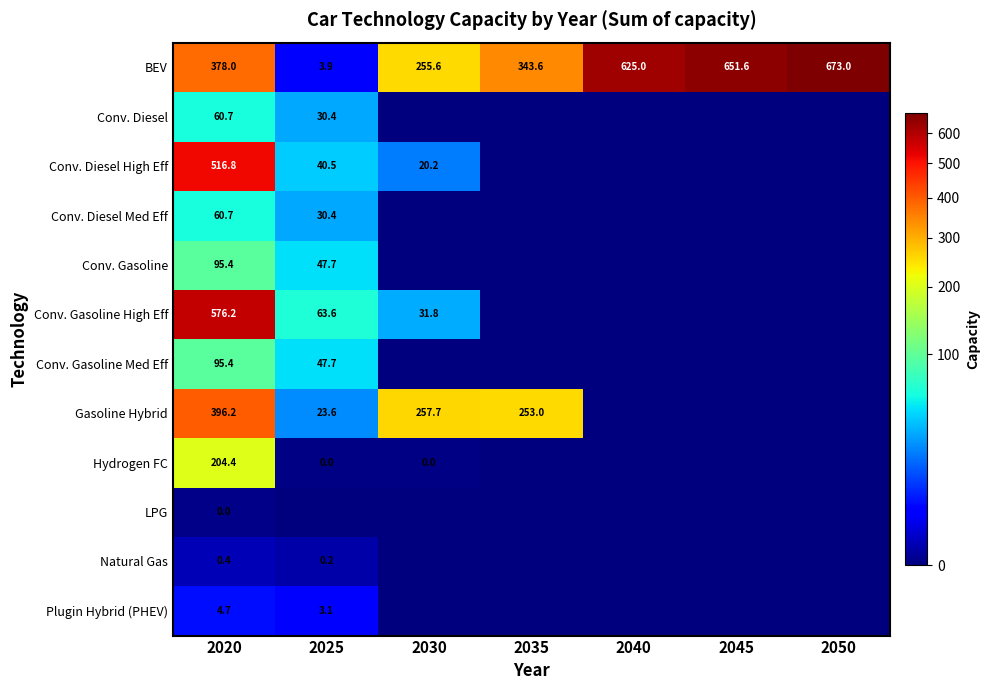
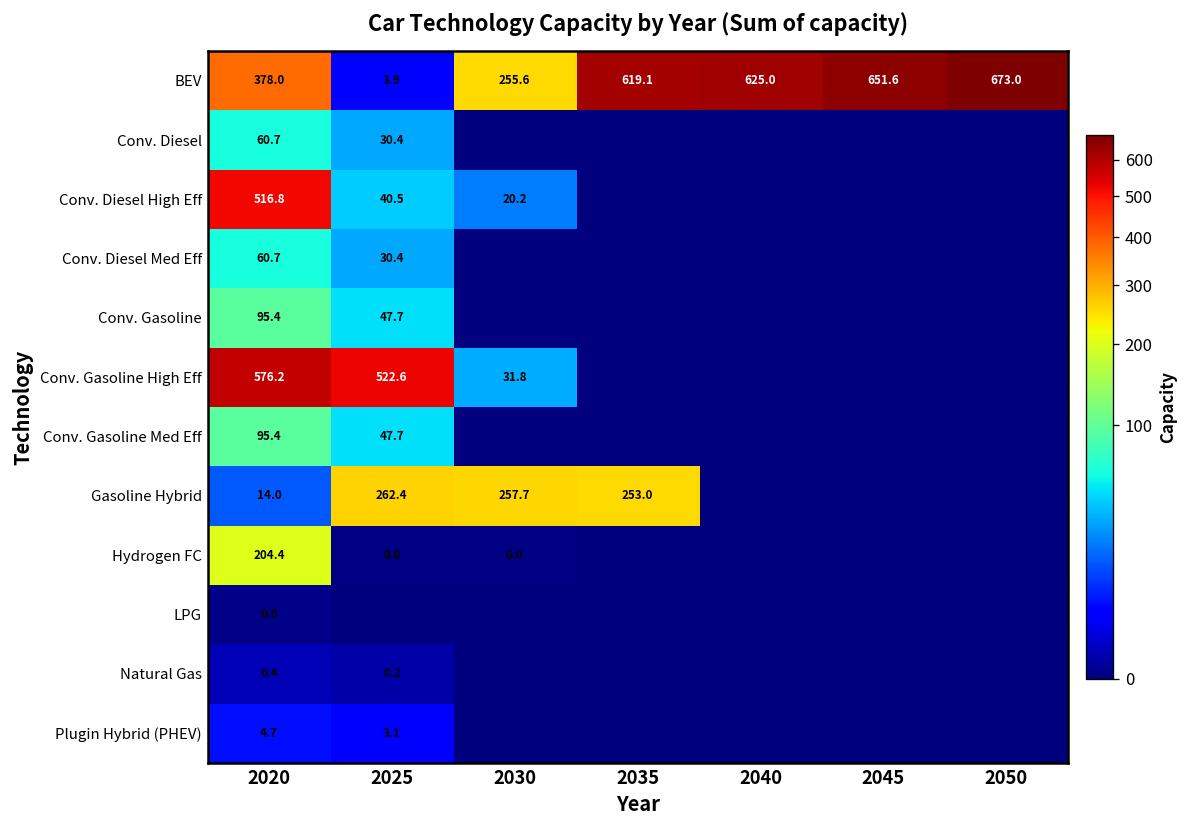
  {
    "BEV": {
      "2020": 378.0,
      "2025": 3.9,
      "2030": 255.6,
-     "2035": 343.6,
+     "2035": 619.1,
      "2040": 625.0,
      "2045": 651.6,
      "2050": 673.0
    },
    "Conv. Diesel": {
      "2020": 60.7,
      "2025": 30.4
    },
    "Conv. Diesel High Eff": {
      "2020": 516.8,
      "2025": 40.5,
      "2030": 20.2
    },
    "Conv. Diesel Med Eff": {
      "2020": 60.7,
      "2025": 30.4
    },
    "Conv. Gasoline": {
      "2020": 95.4,
      "2025": 47.7
    },
    "Conv. Gasoline High Eff": {
      "2020": 576.2,
-     "2025": 63.6,
+     "2025": 522.6,
      "2030": 31.8
    },
    "Conv. Gasoline Med Eff": {
      "2020": 95.4,
      "2025": 47.7
    },
    "Gasoline Hybrid": {
-     "2020": 396.2,
-     "2025": 23.6,
+     "2020": 14.0,
+     "2025": 262.4,
      "2030": 257.7,
      "2035": 253.0
    },
    "Hydrogen FC": {
      "2020": 204.4,
      "2025": 0.0,
      "2030": 0.0
    },
    "LPG": {
      "2020": 0.0
    },
    "Natural Gas": {
      "2020": 0.4,
      "2025": 0.2
    },
    "Plugin Hybrid (PHEV)": {
      "2020": 4.7,
      "2025": 3.1
    }
  }
